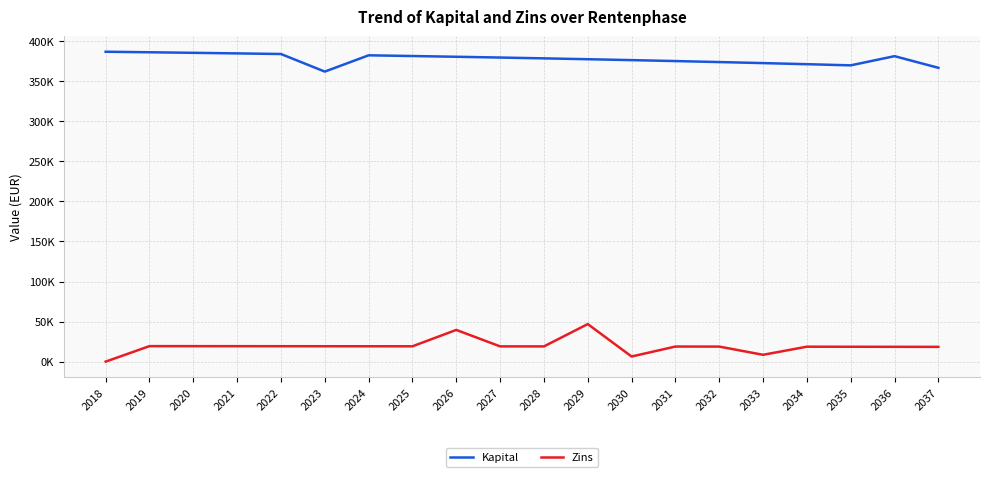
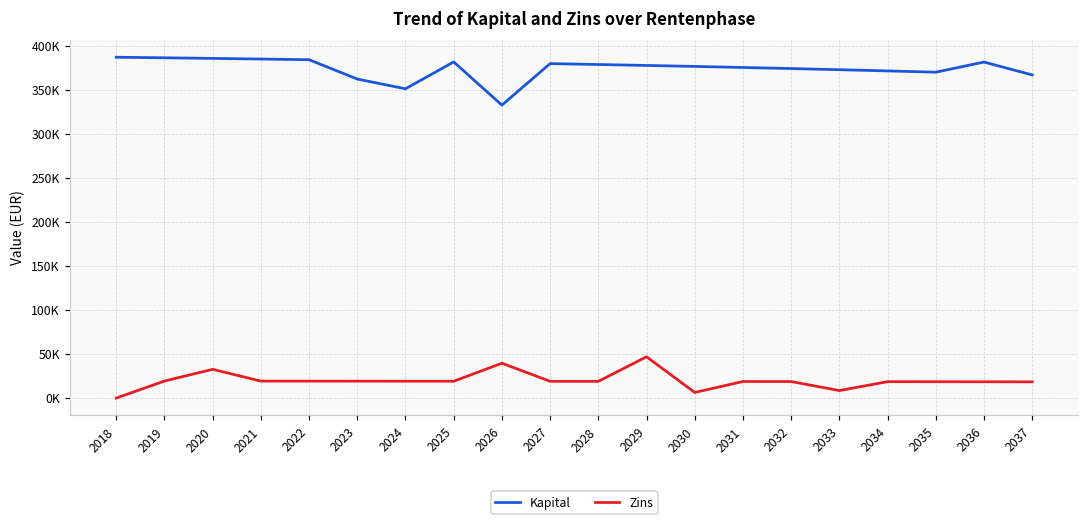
  {
    "Kapital": {
      "2018": 390000,
      "2019": 390000,
      "2020": 390000,
      "2021": 380000,
      "2022": 380000,
      "2023": 360000,
-     "2024": 380000,
+     "2024": 350000,
      "2025": 380000,
-     "2026": 380000,
+     "2026": 330000,
      "2027": 380000,
      "2028": 380000,
      "2029": 380000,
      "2030": 380000,
      "2031": 380000,
      "2032": 370000,
      "2033": 370000,
      "2034": 370000,
      "2035": 370000,
      "2036": 380000,
      "2037": 370000
    },
    "Zins": {
      "2018": 0,
      "2019": 20000,
-     "2020": 20000,
+     "2020": 30000,
      "2021": 20000,
      "2022": 20000,
      "2023": 20000,
      "2024": 20000,
      "2025": 20000,
      "2026": 40000,
      "2027": 20000,
      "2028": 20000,
      "2029": 50000,
      "2030": 10000,
      "2031": 20000,
      "2032": 20000,
      "2033": 10000,
      "2034": 20000,
      "2035": 20000,
      "2036": 20000,
      "2037": 20000
    }
  }
